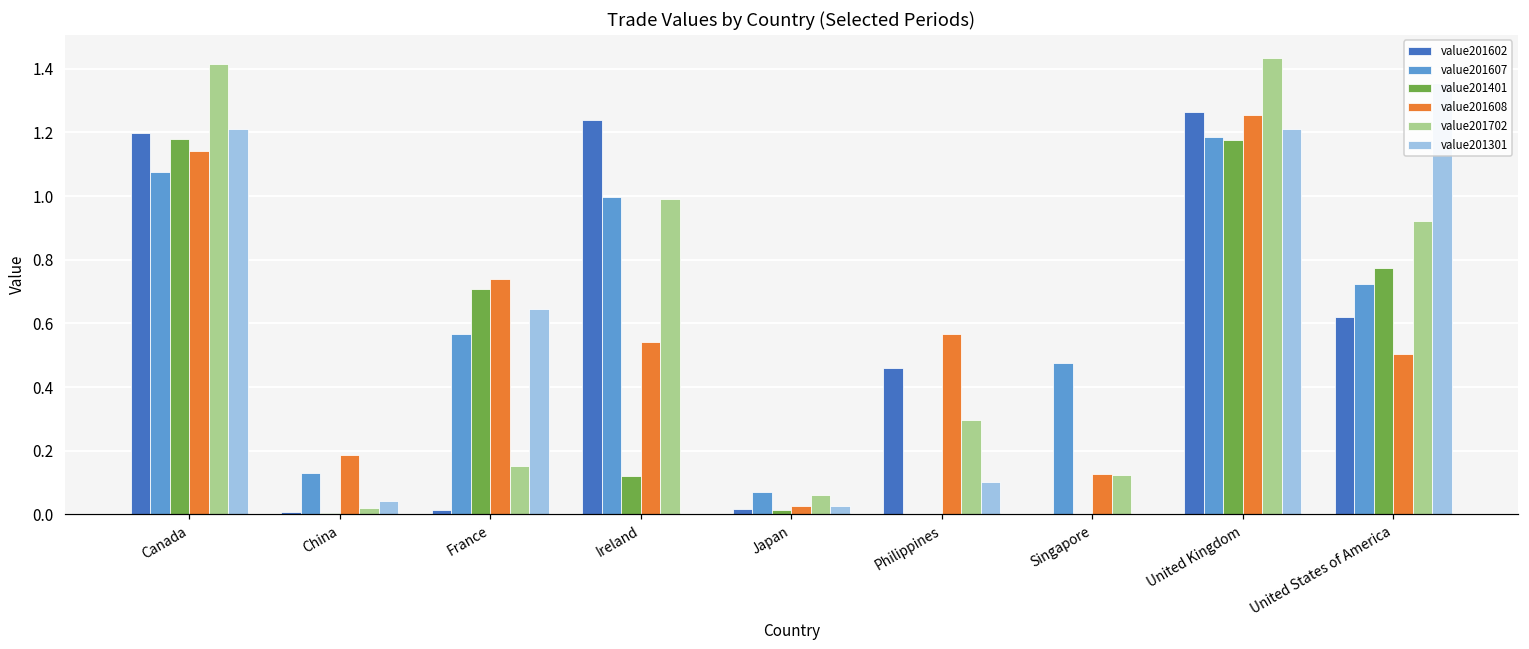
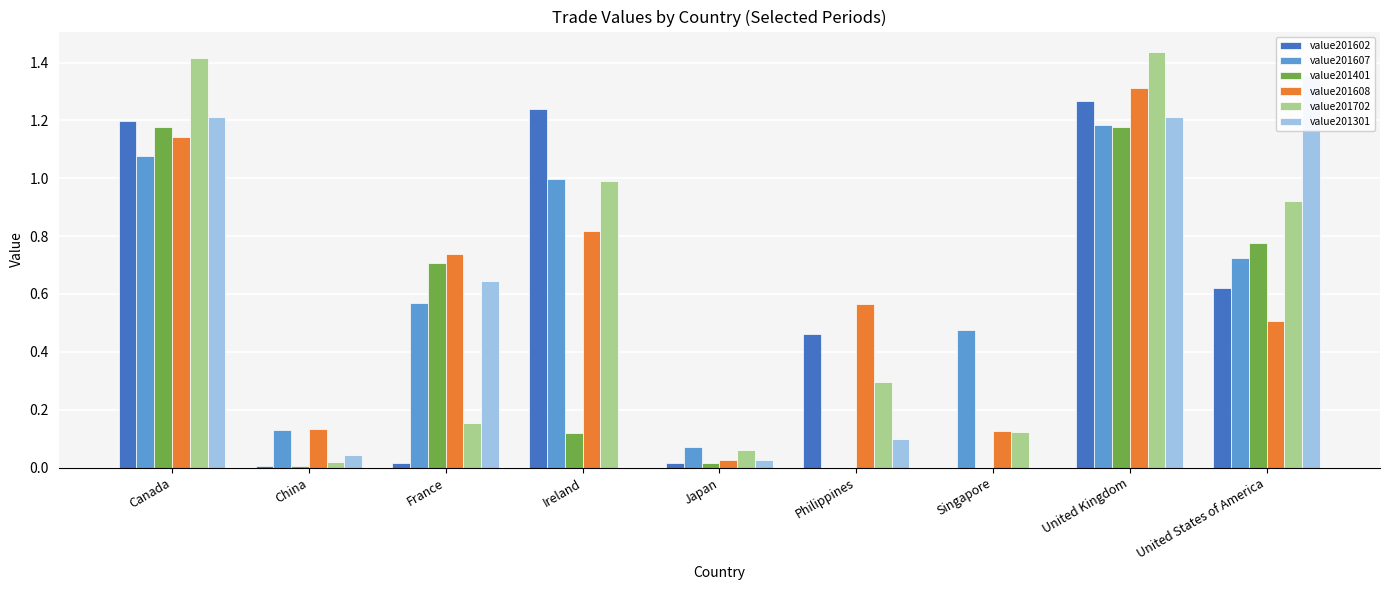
  {
    "value201401": {
      "Canada": 1.18,
      "France": 0.71,
      "Ireland": 0.12,
      "Japan": 0.01,
      "Philippines": 0.00,
      "Singapore": 0.00,
      "United Kingdom": 1.18,
      "United States of America": 0.78
    },
    "value201608": {
      "Canada": 1.14,
-     "China": 0.19,
+     "China": 0.13,
      "France": 0.74,
-     "Ireland": 0.54,
+     "Ireland": 0.82,
      "Japan": 0.03,
      "Philippines": 0.57,
      "Singapore": 0.13,
-     "United Kingdom": 1.26,
+     "United Kingdom": 1.31,
      "United States of America": 0.51
    },
    "value201702": {
      "Canada": 1.42,
      "China": 0.02,
      "France": 0.15,
      "Ireland": 0.99,
      "Japan": 0.06,
      "Philippines": 0.30,
      "Singapore": 0.12,
      "United Kingdom": 1.44,
      "United States of America": 0.92
    },
    "value201301": {
      "Canada": 1.21,
      "China": 0.04,
      "France": 0.65,
      "Ireland": 0.00,
      "Japan": 0.02,
      "Philippines": 0.10,
      "Singapore": 0.00,
      "United Kingdom": 1.21
    }
  }
